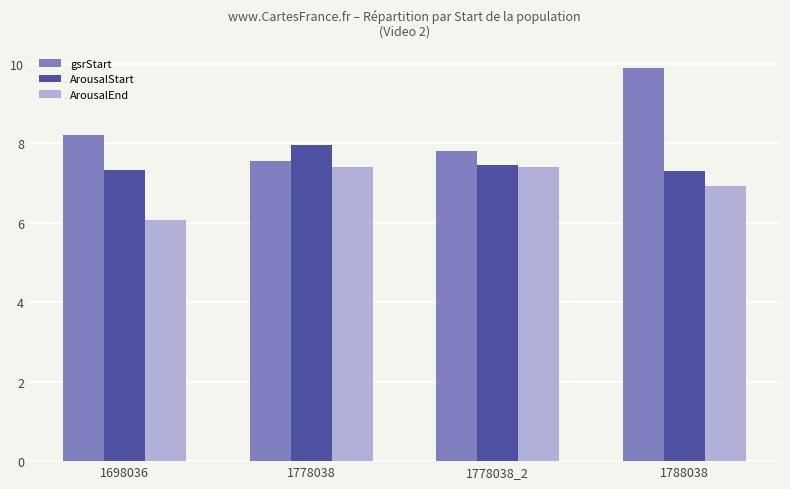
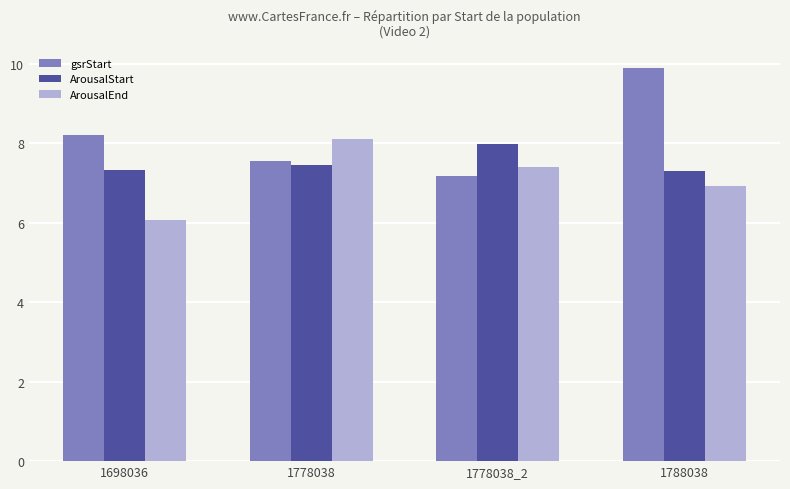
  {
    "gsrStart": {
      "1698036": 8.2,
      "1778038": 7.6,
-     "1778038_2": 7.8,
+     "1778038_2": 7.2,
      "1788038": 9.9
    },
    "ArousalStart": {
      "1698036": 7.3,
-     "1778038": 8.0,
-     "1778038_2": 7.5,
+     "1778038": 7.5,
+     "1778038_2": 8.0,
      "1788038": 7.3
    },
    "ArousalEnd": {
      "1698036": 6.1,
-     "1778038": 7.4,
+     "1778038": 8.1,
      "1778038_2": 7.4,
      "1788038": 6.9
    }
  }
